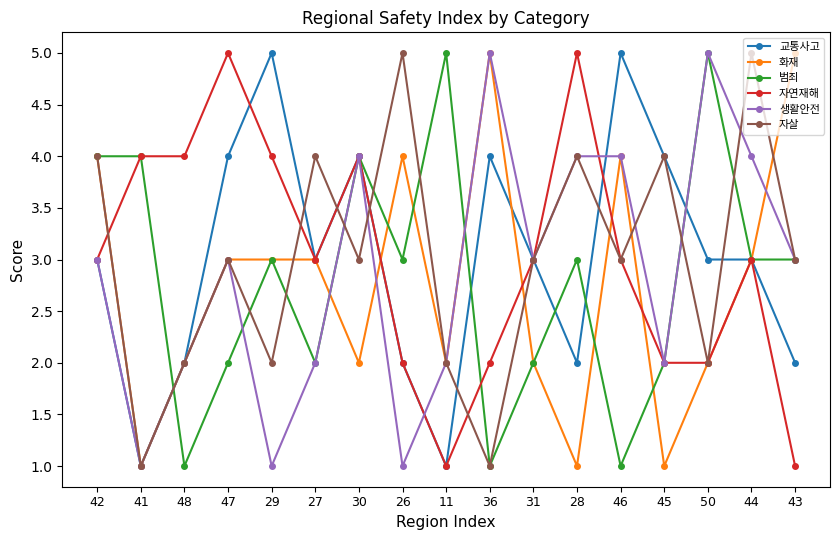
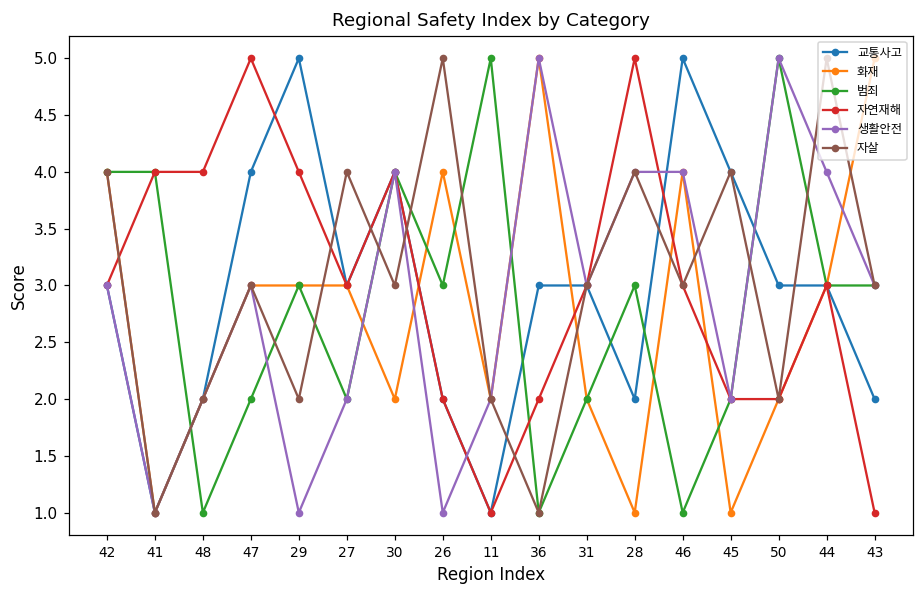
  {
    "교통사고": {
      "47": 4,
      "29": 5,
-     "36": 4,
+     "36": 3,
      "28": 2,
      "46": 5,
      "50": 3,
      "43": 2
    },
    "화재": {
      "30": 2,
      "26": 4,
      "28": 1,
      "45": 1
    },
    "범죄": {
      "48": 1,
      "47": 2,
      "26": 3,
      "11": 5,
      "28": 3,
      "46": 1
    },
    "자연재해": {
      "48": 4,
      "47": 5,
      "29": 4,
      "36": 2,
      "28": 5,
      "43": 1
    },
    "생활안전": {
      "29": 1,
      "26": 1,
      "44": 4
    },
    "자살": {
      "29": 2,
      "27": 4,
      "30": 3,
      "26": 5
    }
  }
